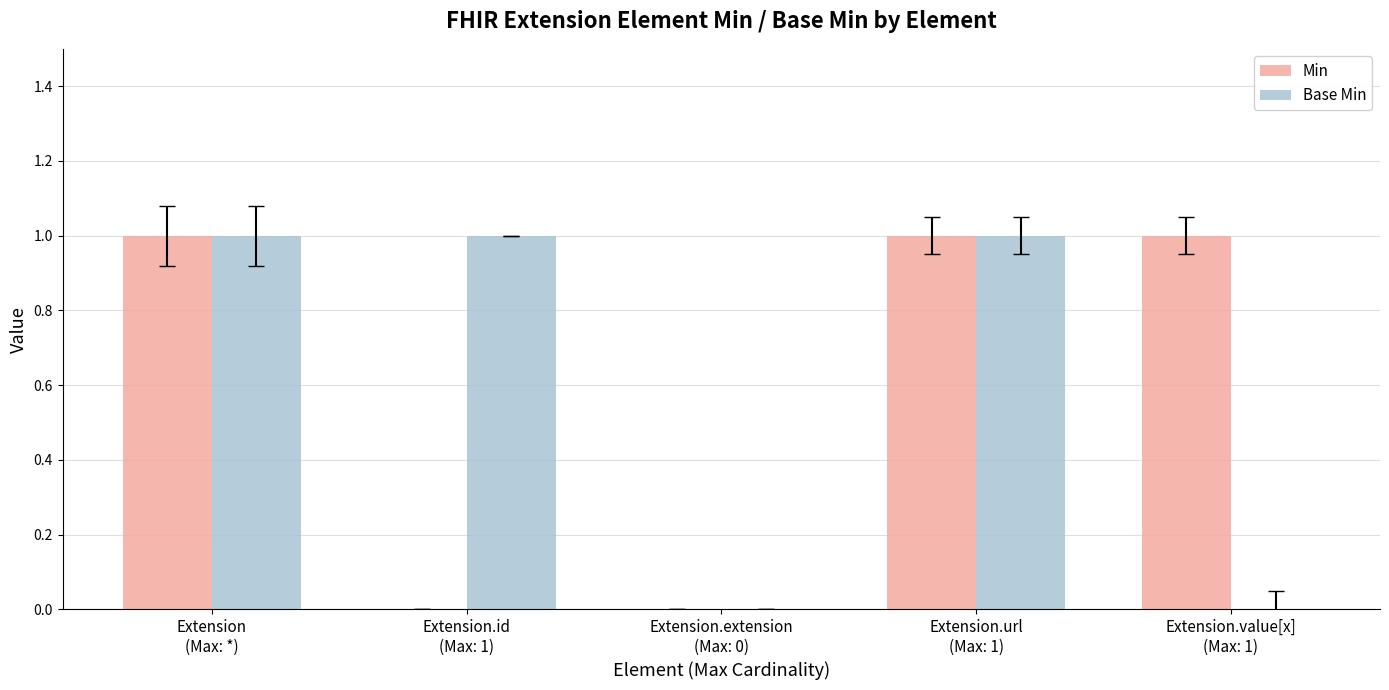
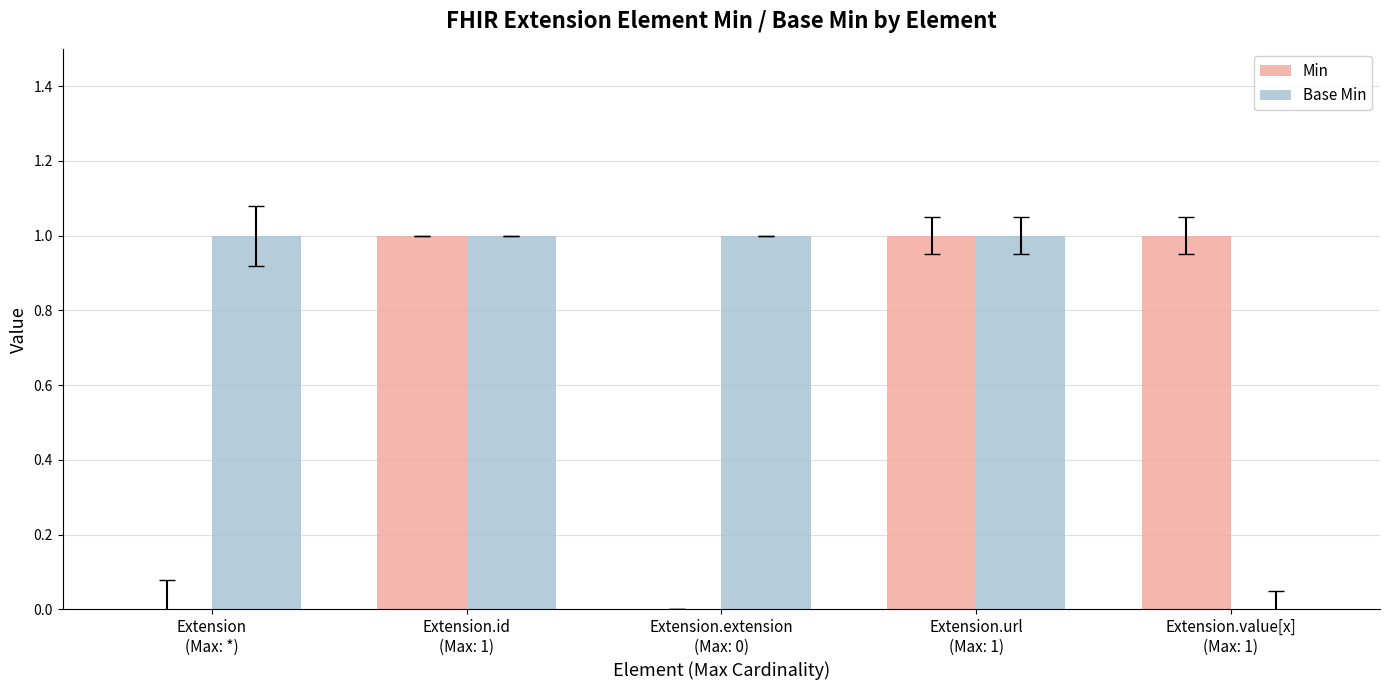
  {
    "Min": {
-     "Extension (Max: *)": 1,
-     "Extension.id (Max: 1)": 0,
+     "Extension (Max: *)": 0,
+     "Extension.id (Max: 1)": 1,
      "Extension.extension (Max: 0)": 0,
      "Extension.url (Max: 1)": 1,
      "Extension.value[x] (Max: 1)": 1
    },
    "Base Min": {
      "Extension (Max: *)": 1,
      "Extension.id (Max: 1)": 1,
-     "Extension.extension (Max: 0)": 0,
+     "Extension.extension (Max: 0)": 1,
      "Extension.url (Max: 1)": 1,
      "Extension.value[x] (Max: 1)": 0
    }
  }
